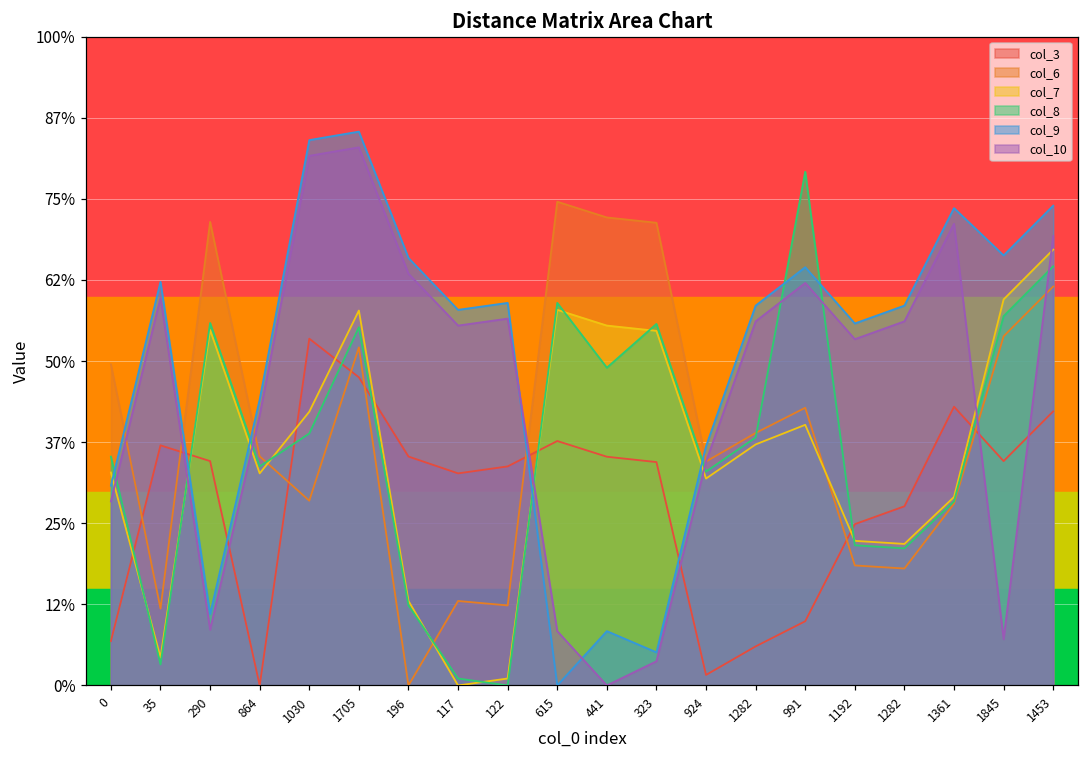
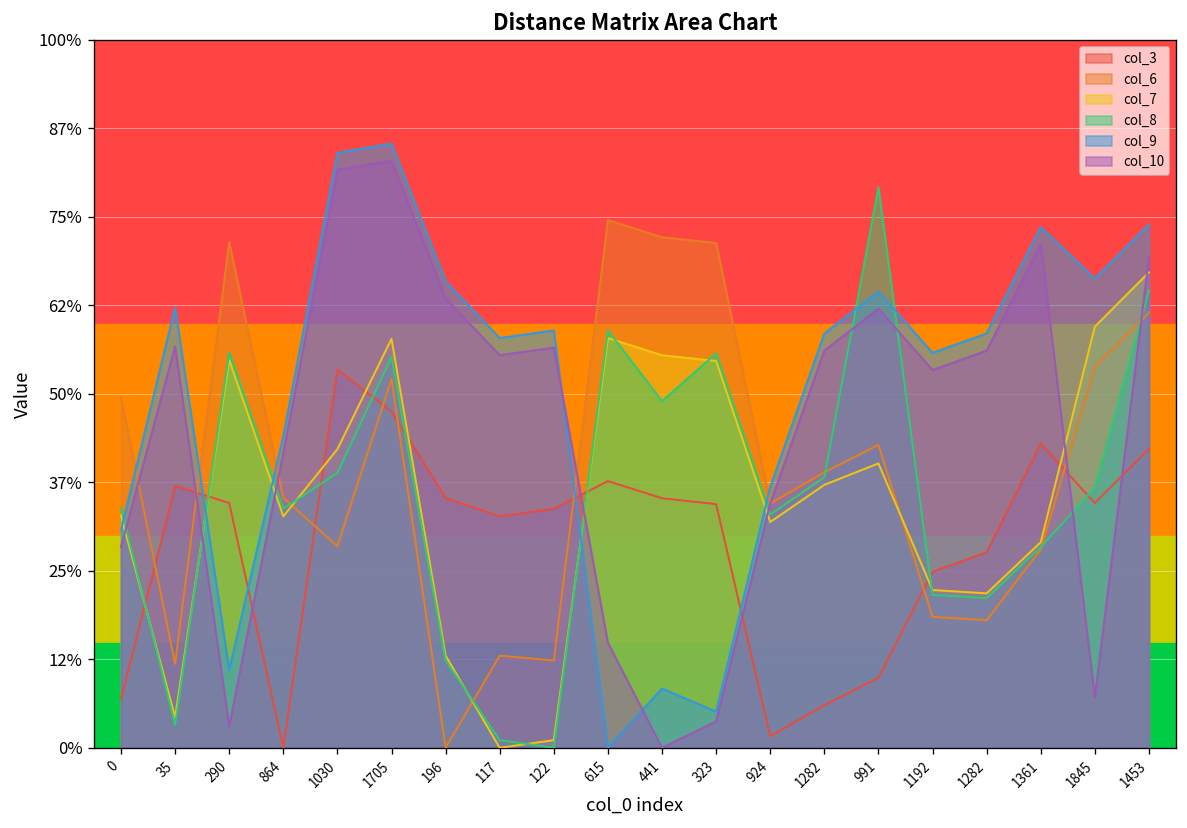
  {
    "col_8": {
-     "0": "35%",
+     "0": "34%",
      "35": "3%",
      "290": "56%",
      "864": "34%",
      "1030": "39%",
      "1705": "55%",
      "196": "12%",
      "117": "1%",
      "122": "0%",
      "615": "59%",
      "441": "49%",
      "323": "56%",
      "924": "33%",
      "991": "79%",
      "1192": "22%",
-     "1845": "57%",
+     "1845": "37%",
      "1453": "65%"
    },
    "col_9": {
      "0": "31%",
      "35": "62%",
      "290": "11%",
      "864": "44%",
      "1030": "84%",
      "1705": "85%",
      "196": "66%",
      "117": "58%",
      "122": "59%",
      "615": "0%",
      "441": "8%",
      "323": "5%",
      "924": "37%",
      "991": "64%",
      "1192": "56%",
      "1361": "74%",
      "1845": "66%",
      "1453": "74%"
    },
    "col_10": {
      "0": "28%",
-     "35": "60%",
-     "290": "9%",
+     "35": "57%",
+     "290": "3%",
      "864": "42%",
      "1030": "82%",
      "1705": "83%",
      "196": "63%",
      "117": "55%",
      "122": "57%",
-     "615": "8%",
+     "615": "15%",
      "441": "0%",
      "323": "4%",
      "991": "62%",
      "1192": "53%",
      "1361": "71%",
      "1845": "7%",
      "1453": "69%"
    }
  }
